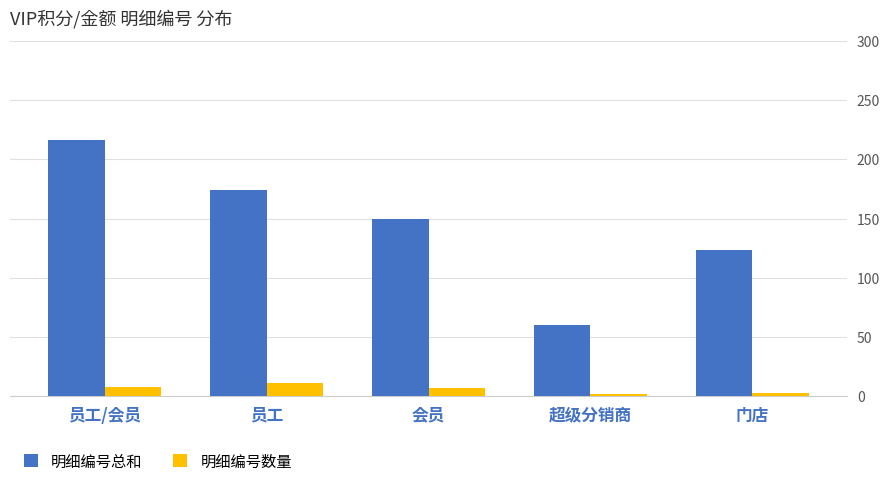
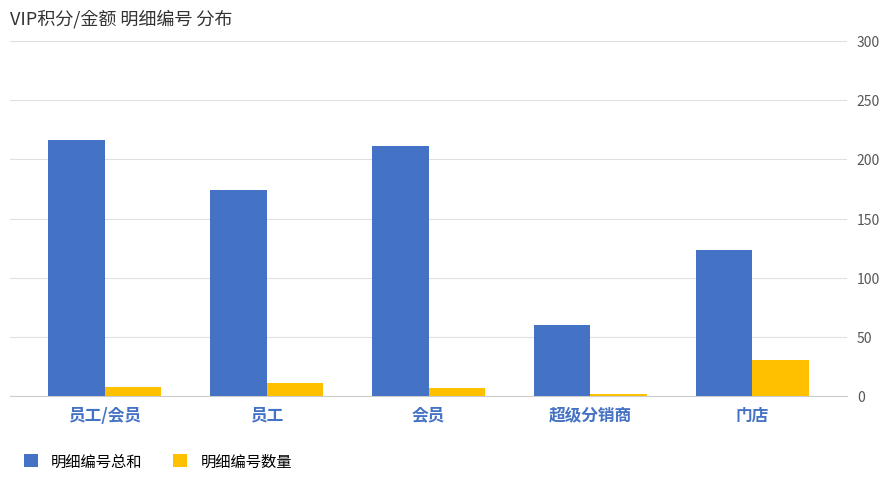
  {
    "明细编号总和": {
      "员工/会员": 216,
      "员工": 174,
-     "会员": 150,
+     "会员": 211,
      "超级分销商": 60,
      "门店": 124
    },
    "明细编号数量": {
      "员工/会员": 8,
      "员工": 11,
      "会员": 7,
-     "门店": 3
+     "门店": 31
    }
  }
